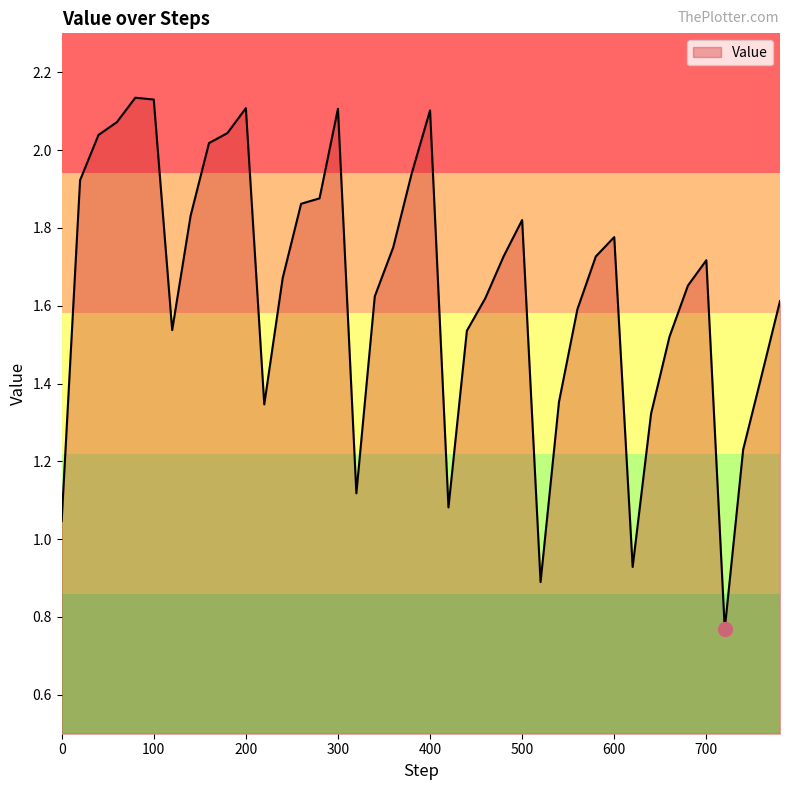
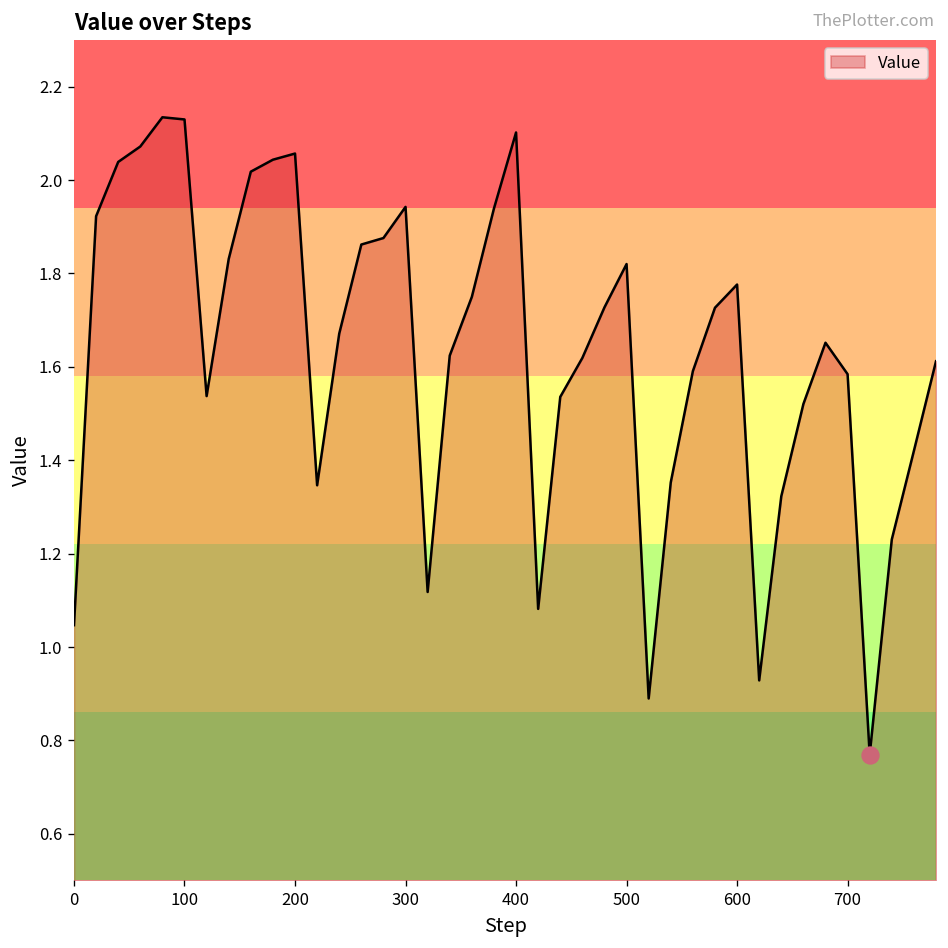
  {
    "Value": {
      "0": 1.05,
      "100": 2.13,
-     "200": 2.11,
-     "300": 2.11,
+     "200": 2.06,
+     "300": 1.94,
      "400": 2.10,
      "500": 1.82,
      "600": 1.78,
-     "700": 1.72
+     "700": 1.58
    }
  }
